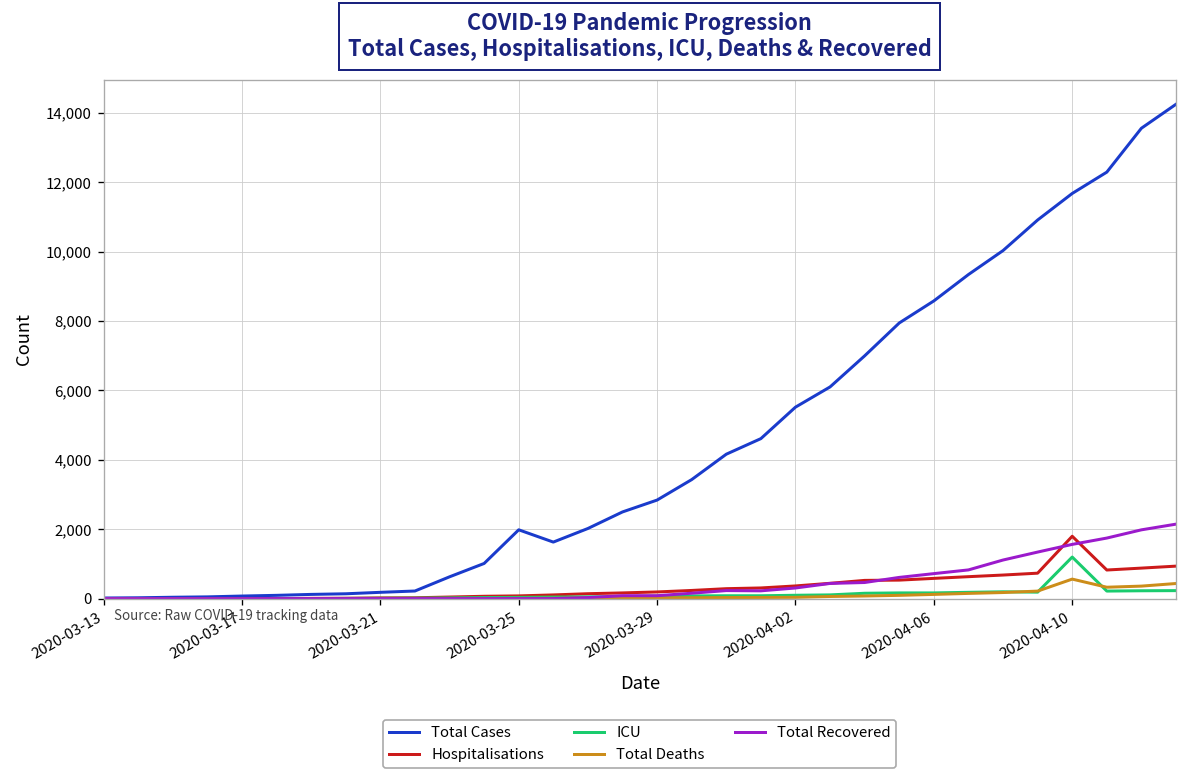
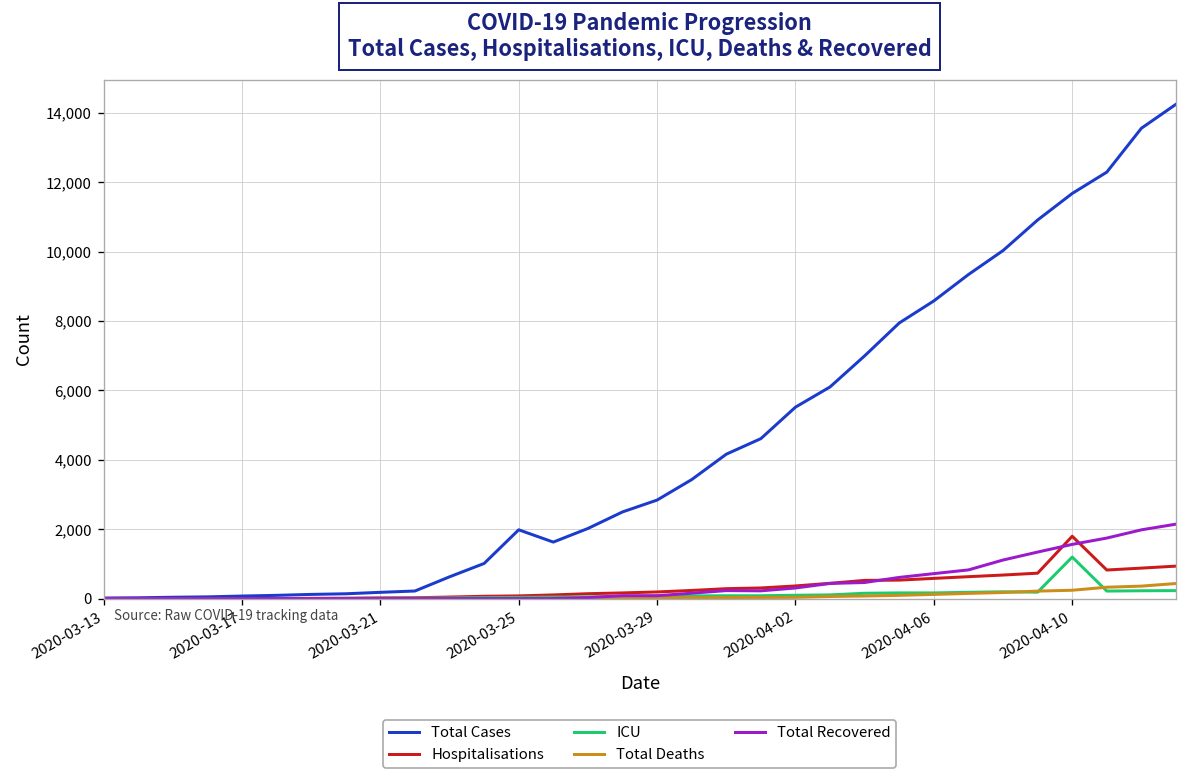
  {
    "Total Cases": {
      "2020-03-21": "200",
      "2020-03-25": "2,000",
      "2020-03-29": "2,800",
      "2020-04-02": "5,500",
      "2020-04-06": "8,600",
      "2020-04-10": "11,700"
    },
    "Hospitalisations": {
      "2020-03-29": "200",
      "2020-04-06": "600",
      "2020-04-10": "1,800"
    },
    "ICU": {
      "2020-04-10": "1,200"
    },
    "Total Deaths": {
-     "2020-04-10": "600"
+     "2020-04-10": "200"
    },
    "Total Recovered": {
      "2020-04-06": "700",
      "2020-04-10": "1,600"
    }
  }
